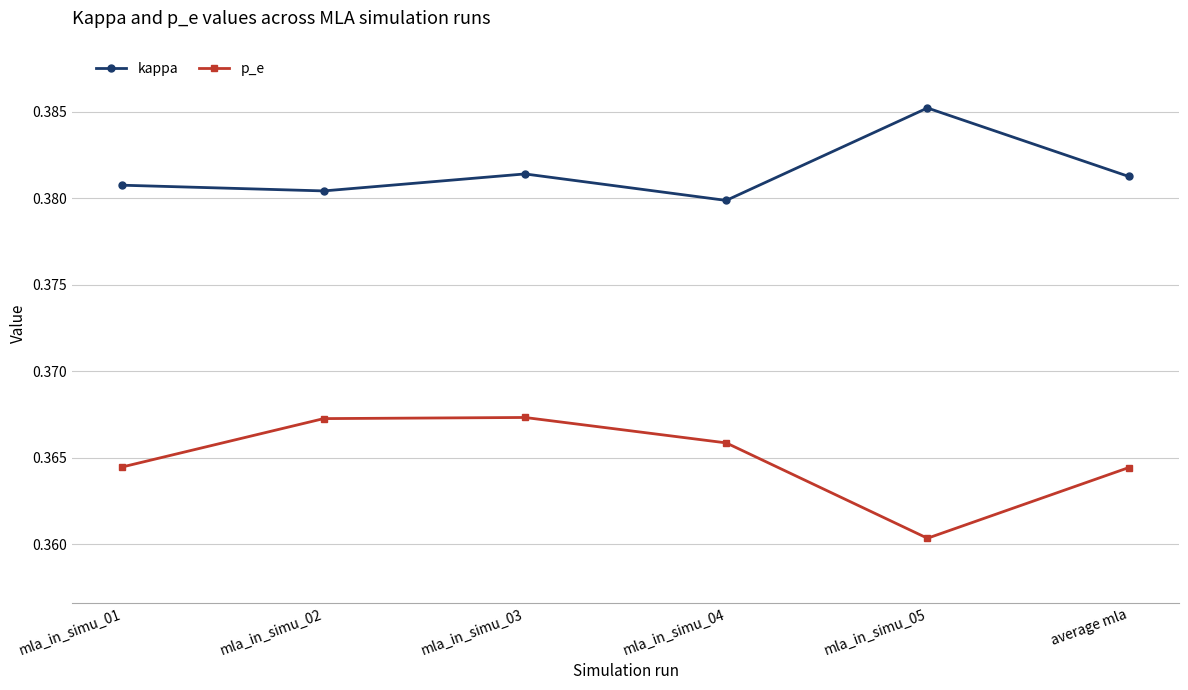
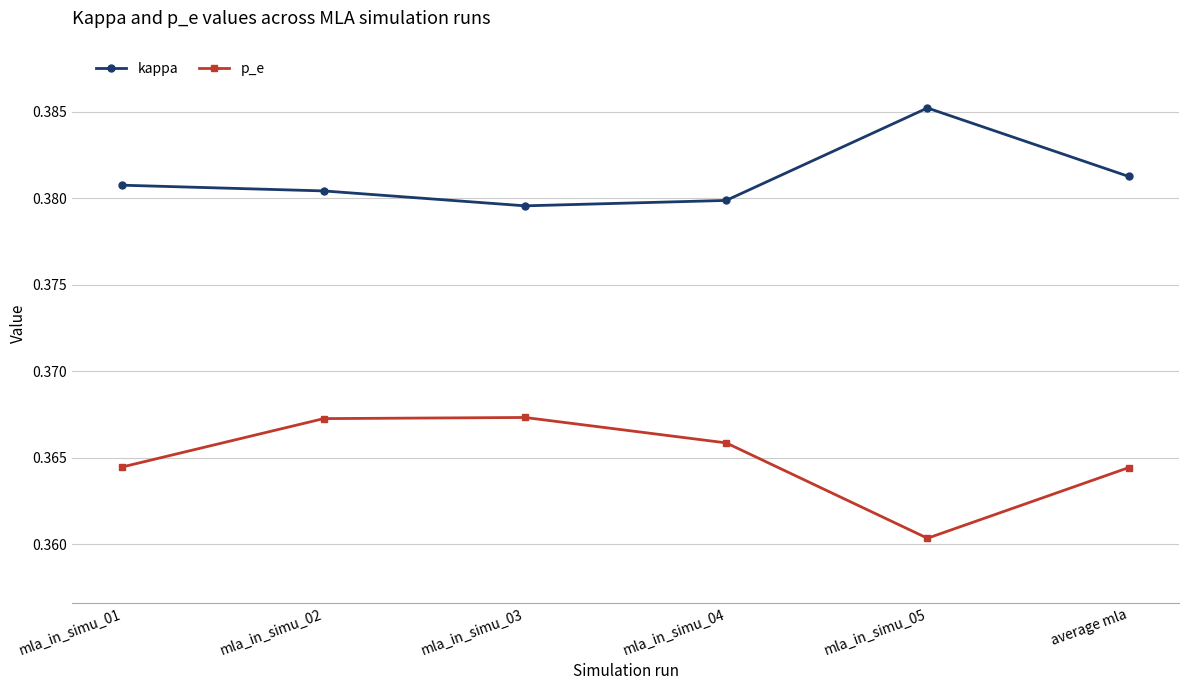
  {
    "kappa": {
      "mla_in_simu_01": 0.3808,
      "mla_in_simu_02": 0.3804,
-     "mla_in_simu_03": 0.3814,
+     "mla_in_simu_03": 0.3796,
      "mla_in_simu_04": 0.3799,
      "mla_in_simu_05": 0.3852,
      "average mla": 0.3813
    },
    "p_e": {
      "mla_in_simu_01": 0.3645,
      "mla_in_simu_02": 0.3673,
      "mla_in_simu_03": 0.3673,
      "mla_in_simu_04": 0.3659,
      "mla_in_simu_05": 0.3603,
      "average mla": 0.3644
    }
  }
